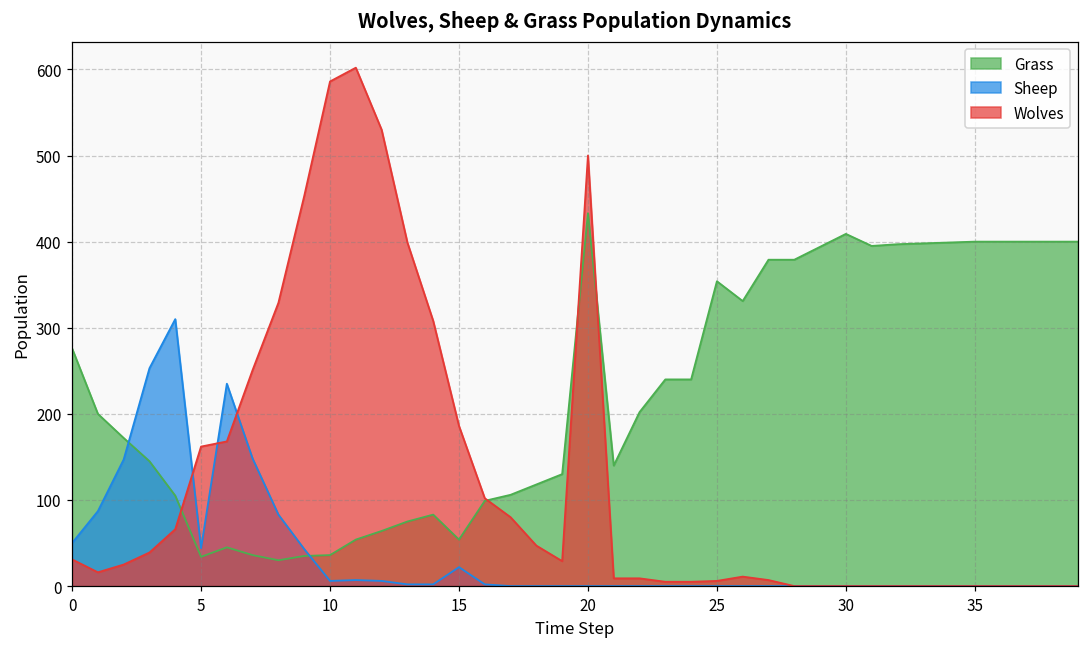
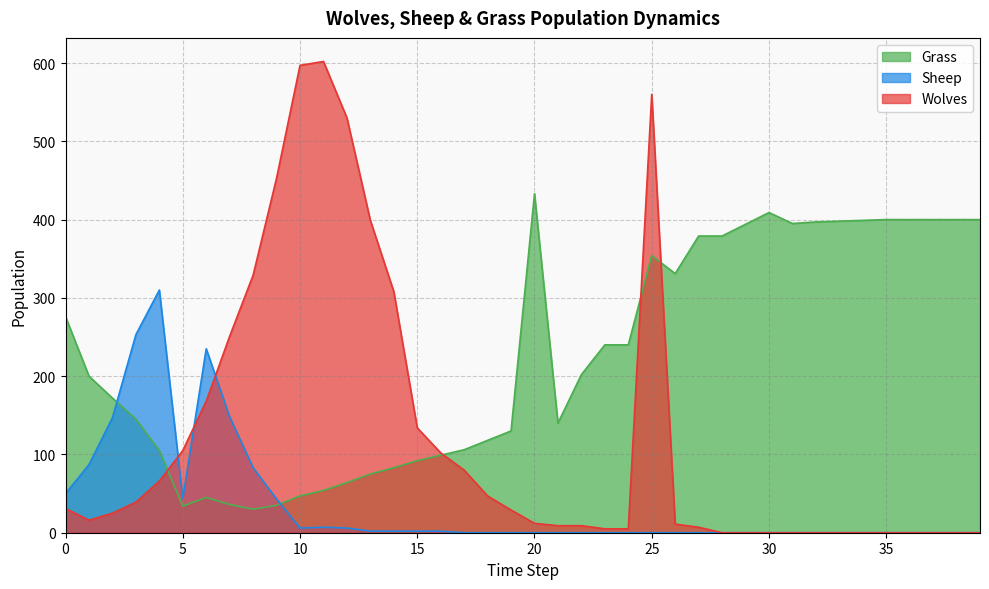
  {
    "Grass": {
      "0": 280,
      "5": 30,
-     "10": 40,
-     "15": 50,
+     "10": 50,
+     "15": 90,
      "20": 430,
      "25": 350,
      "30": 410,
      "35": 400
    },
    "Sheep": {
      "0": 50,
      "5": 40,
      "10": 10,
-     "15": 20,
+     "15": 0,
      "20": 0,
      "25": 0
    },
    "Wolves": {
      "0": 30,
-     "5": 160,
-     "10": 590,
-     "15": 190,
-     "20": 500,
-     "25": 10
+     "5": 110,
+     "10": 600,
+     "15": 130,
+     "20": 10,
+     "25": 560
    }
  }
